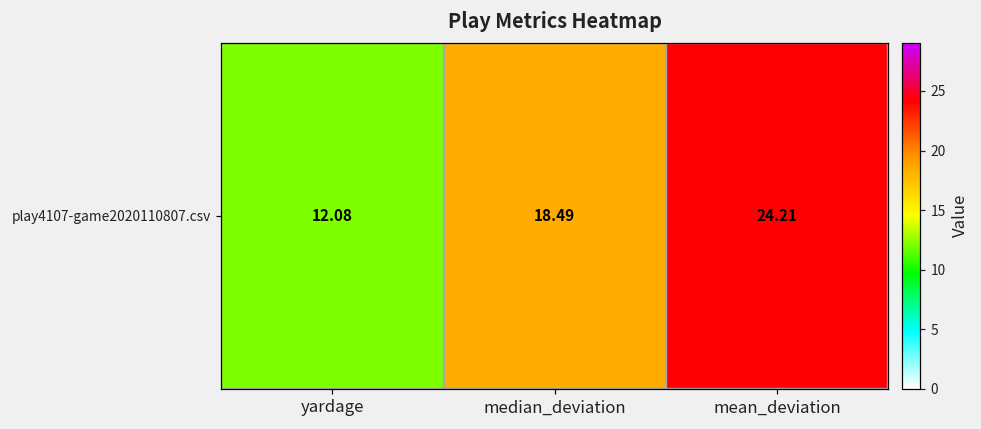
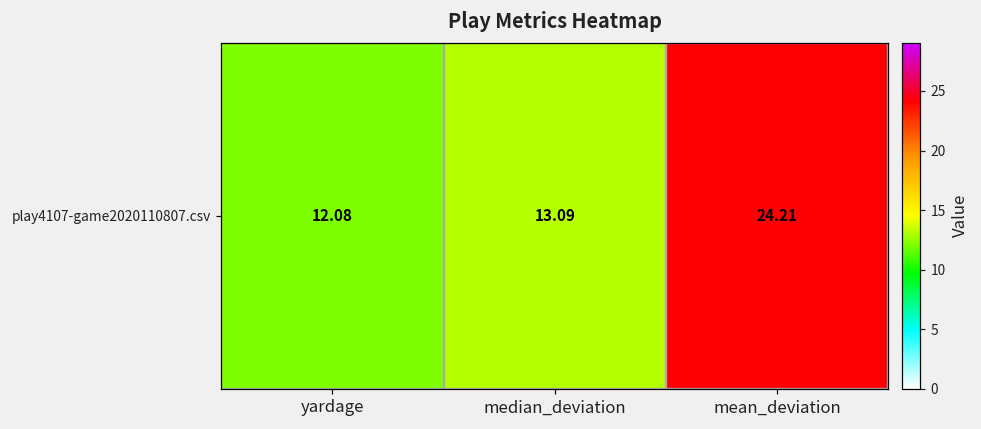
  {
    "play4107-game2020110807.csv": {
      "yardage": 12.08,
-     "median_deviation": 18.49,
+     "median_deviation": 13.09,
      "mean_deviation": 24.21
    }
  }
